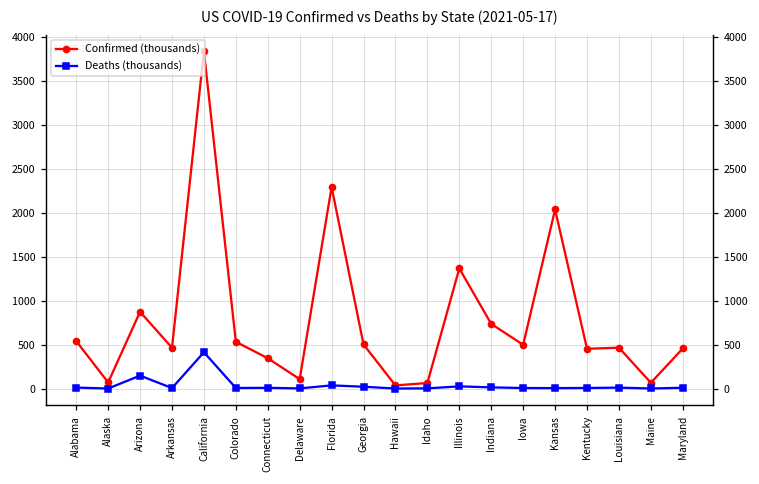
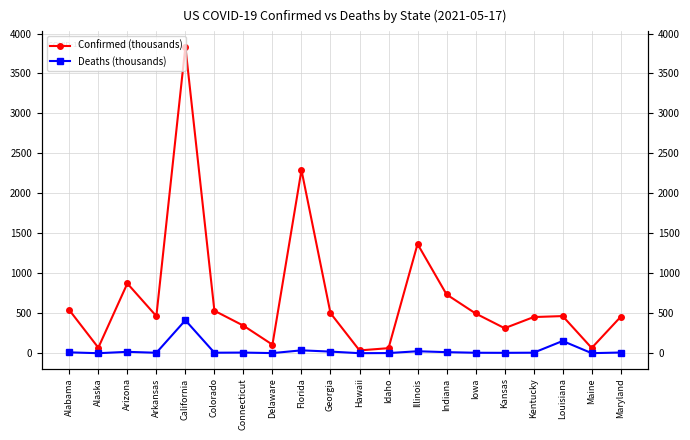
  {
    "Confirmed (thousands)": {
      "Alabama": 500,
      "Alaska": 100,
      "Arizona": 900,
      "Arkansas": 500,
      "Colorado": 500,
      "Connecticut": 300,
      "Delaware": 100,
      "Florida": 2300,
      "Georgia": 500,
      "Hawaii": 0,
      "Idaho": 100,
      "Illinois": 1400,
      "Indiana": 700,
      "Iowa": 500,
-     "Kansas": 2000,
+     "Kansas": 300,
      "Kentucky": 500,
      "Louisiana": 500,
      "Maine": 100,
      "Maryland": 500
    },
    "Deaths (thousands)": {
      "Alabama": 0,
      "Alaska": 0,
-     "Arizona": 100,
+     "Arizona": 0,
      "Arkansas": 0,
      "California": 400,
      "Colorado": 0,
      "Connecticut": 0,
      "Delaware": 0,
      "Florida": 0,
      "Georgia": 0,
      "Hawaii": 0,
      "Idaho": 0,
      "Illinois": 0,
      "Indiana": 0,
      "Iowa": 0,
      "Kansas": 0,
      "Kentucky": 0,
-     "Louisiana": 0,
+     "Louisiana": 200,
      "Maine": 0,
      "Maryland": 0
    }
  }
